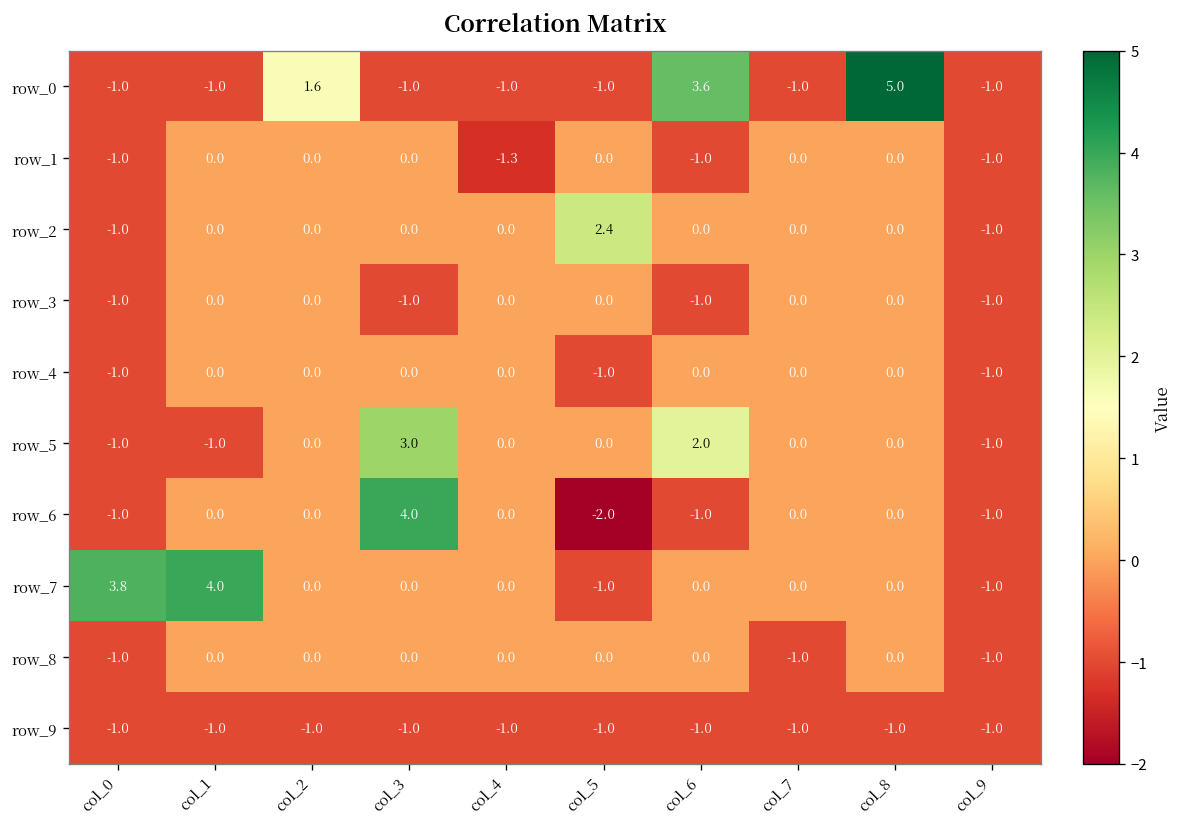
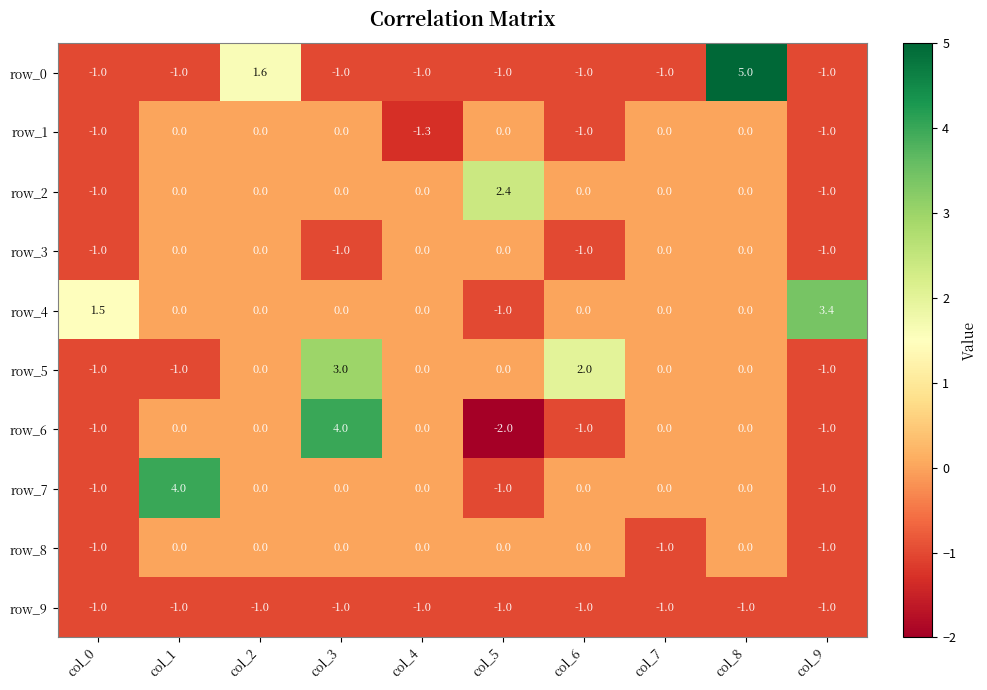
  {
    "row_0": {
      "col_0": -1.0,
      "col_1": -1.0,
      "col_2": 1.6,
      "col_3": -1.0,
      "col_4": -1.0,
      "col_5": -1.0,
-     "col_6": 3.6,
+     "col_6": -1.0,
      "col_7": -1.0,
      "col_8": 5.0,
      "col_9": -1.0
    },
    "row_1": {
      "col_0": -1.0,
      "col_1": 0.0,
      "col_2": 0.0,
      "col_3": 0.0,
      "col_4": -1.3,
      "col_5": 0.0,
      "col_6": -1.0,
      "col_7": 0.0,
      "col_8": 0.0,
      "col_9": -1.0
    },
    "row_2": {
      "col_0": -1.0,
      "col_1": 0.0,
      "col_2": 0.0,
      "col_3": 0.0,
      "col_4": 0.0,
      "col_5": 2.4,
      "col_6": 0.0,
      "col_7": 0.0,
      "col_8": 0.0,
      "col_9": -1.0
    },
    "row_3": {
      "col_0": -1.0,
      "col_1": 0.0,
      "col_2": 0.0,
      "col_3": -1.0,
      "col_4": 0.0,
      "col_5": 0.0,
      "col_6": -1.0,
      "col_7": 0.0,
      "col_8": 0.0,
      "col_9": -1.0
    },
    "row_4": {
-     "col_0": -1.0,
+     "col_0": 1.5,
      "col_1": 0.0,
      "col_2": 0.0,
      "col_3": 0.0,
      "col_4": 0.0,
      "col_5": -1.0,
      "col_6": 0.0,
      "col_7": 0.0,
      "col_8": 0.0,
-     "col_9": -1.0
+     "col_9": 3.4
    },
    "row_5": {
      "col_0": -1.0,
      "col_1": -1.0,
      "col_2": 0.0,
      "col_3": 3.0,
      "col_4": 0.0,
      "col_5": 0.0,
      "col_6": 2.0,
      "col_7": 0.0,
      "col_8": 0.0,
      "col_9": -1.0
    },
    "row_6": {
      "col_0": -1.0,
      "col_1": 0.0,
      "col_2": 0.0,
      "col_3": 4.0,
      "col_4": 0.0,
      "col_5": -2.0,
      "col_6": -1.0,
      "col_7": 0.0,
      "col_8": 0.0,
      "col_9": -1.0
    },
    "row_7": {
-     "col_0": 3.8,
+     "col_0": -1.0,
      "col_1": 4.0,
      "col_2": 0.0,
      "col_3": 0.0,
      "col_4": 0.0,
      "col_5": -1.0,
      "col_6": 0.0,
      "col_7": 0.0,
      "col_8": 0.0,
      "col_9": -1.0
    },
    "row_8": {
      "col_0": -1.0,
      "col_1": 0.0,
      "col_2": 0.0,
      "col_3": 0.0,
      "col_4": 0.0,
      "col_5": 0.0,
      "col_6": 0.0,
      "col_7": -1.0,
      "col_8": 0.0,
      "col_9": -1.0
    },
    "row_9": {
      "col_0": -1.0,
      "col_1": -1.0,
      "col_2": -1.0,
      "col_3": -1.0,
      "col_4": -1.0,
      "col_5": -1.0,
      "col_6": -1.0,
      "col_7": -1.0,
      "col_8": -1.0,
      "col_9": -1.0
    }
  }
